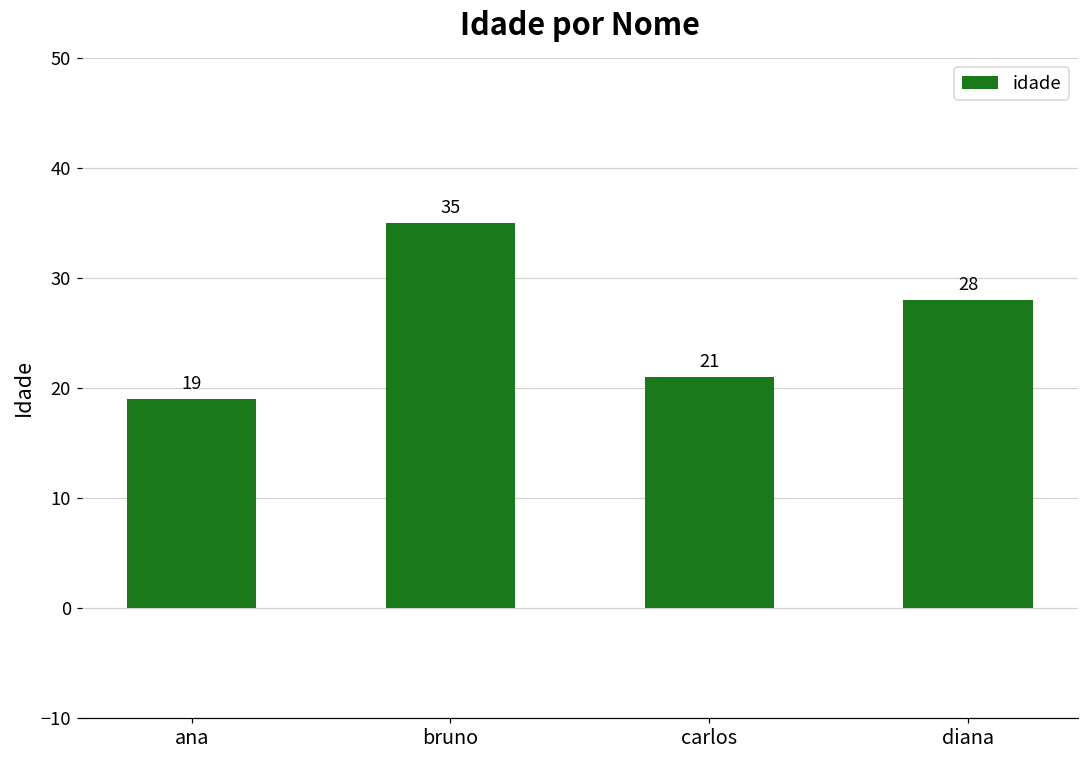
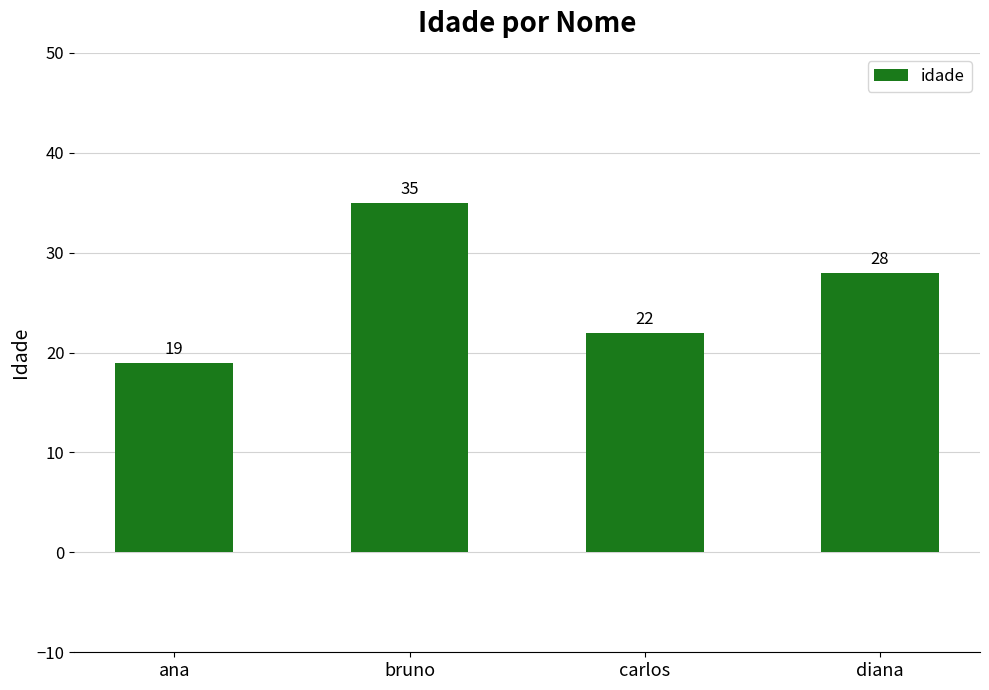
  {
    "ana": 19,
    "bruno": 35,
-   "carlos": 21,
+   "carlos": 22,
    "diana": 28
  }
